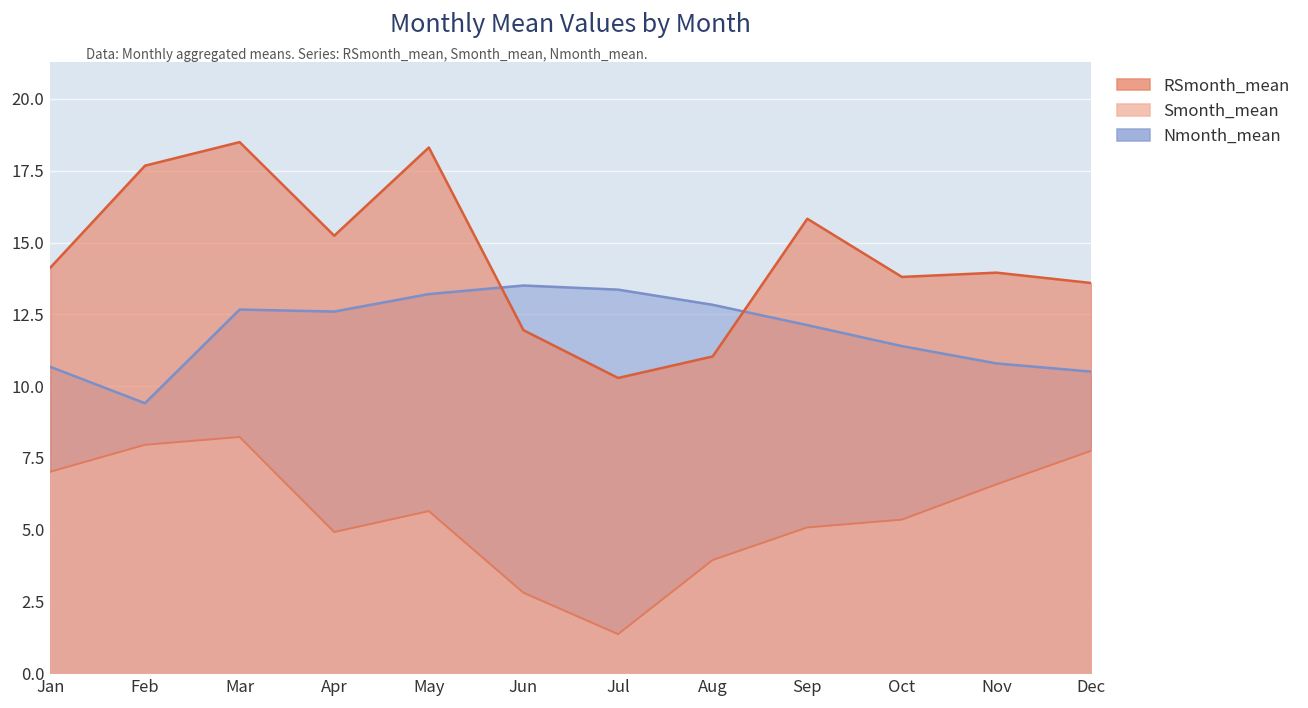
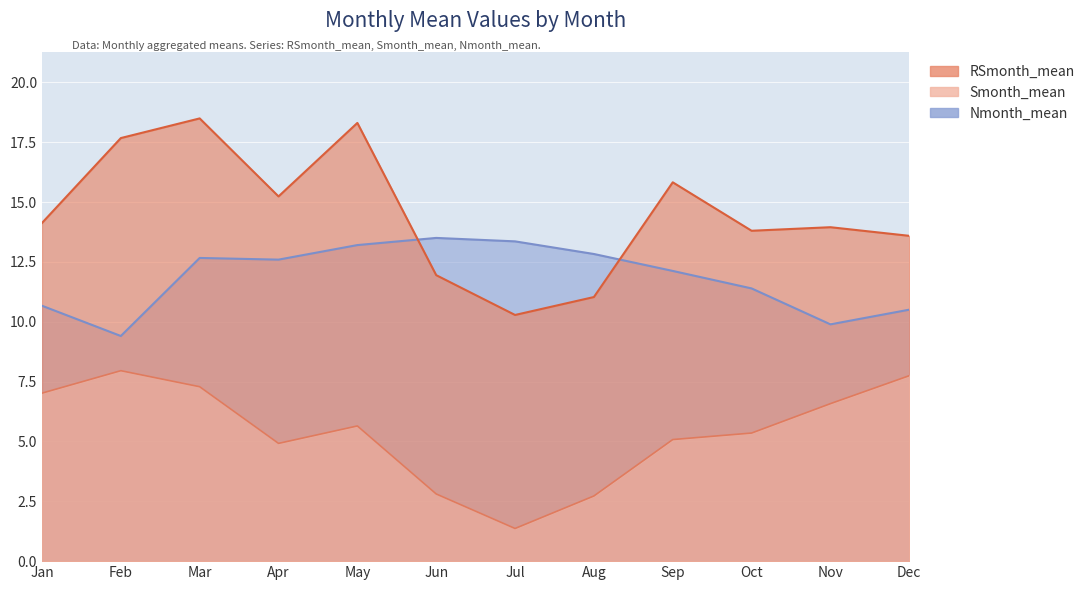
  {
    "Nmonth_mean": {
      "Jan": 10.7,
      "Feb": 9.4,
      "Mar": 12.7,
      "Apr": 12.6,
      "May": 13.2,
      "Jun": 13.5,
      "Jul": 13.4,
      "Aug": 12.8,
      "Sep": 12.1,
      "Oct": 11.4,
-     "Nov": 10.8,
+     "Nov": 9.9,
      "Dec": 10.5
    },
    "RSmonth_mean": {
      "Jan": 14.1,
      "Feb": 17.7,
      "Mar": 18.5,
      "Apr": 15.2,
      "May": 18.3,
      "Jun": 11.9,
      "Jul": 10.3,
      "Aug": 11.0,
      "Sep": 15.8,
      "Oct": 13.8,
      "Nov": 14.0,
      "Dec": 13.6
    },
    "Smonth_mean": {
      "Jan": 7.0,
      "Feb": 8.0,
-     "Mar": 8.2,
+     "Mar": 7.3,
      "Apr": 4.9,
      "May": 5.6,
      "Jun": 2.8,
      "Jul": 1.4,
-     "Aug": 3.9,
+     "Aug": 2.7,
      "Sep": 5.1,
      "Oct": 5.4,
      "Nov": 6.6,
      "Dec": 7.7
    }
  }
